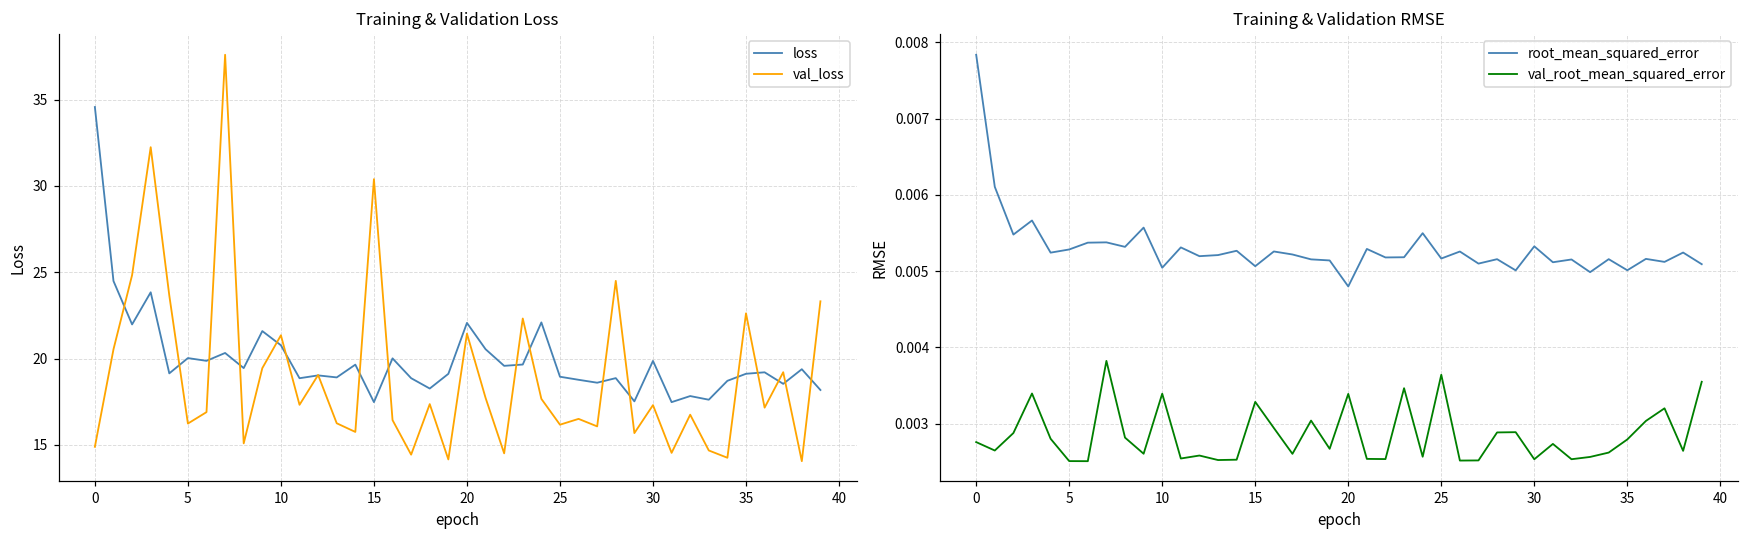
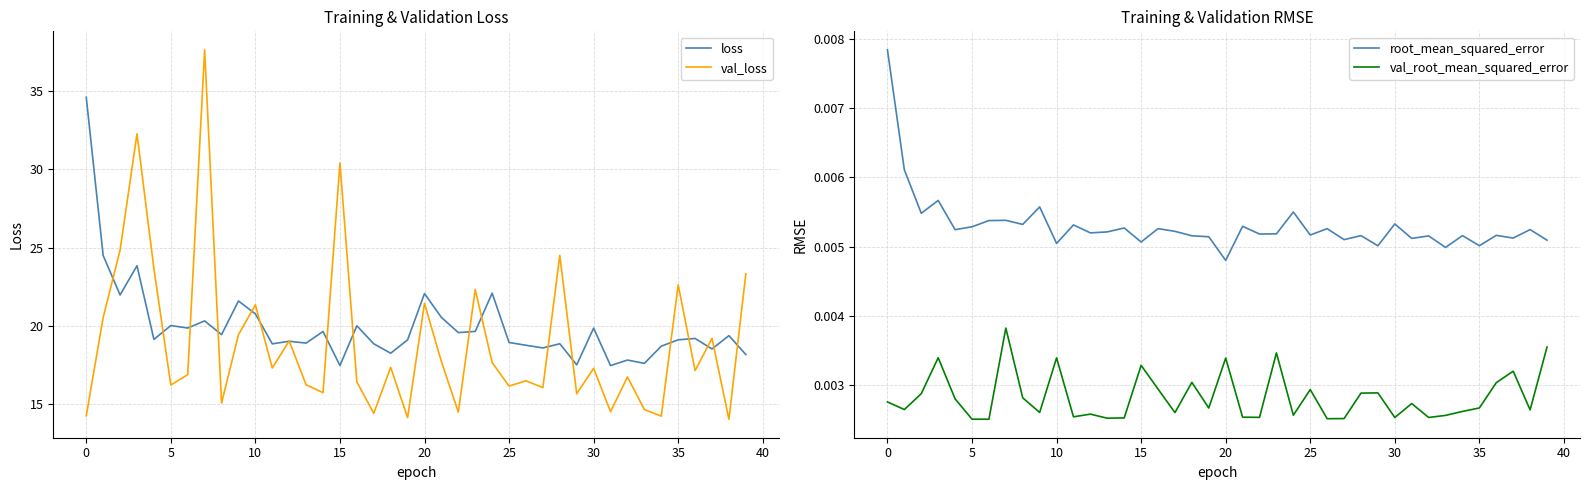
  {
    "Training & Validation Loss": {
      "loss": {
        "0": 34.6,
        "5": 20.0,
        "10": 20.8,
        "15": 17.5,
        "20": 22.1,
        "25": 18.9,
        "30": 19.9,
        "35": 19.1
      },
      "val_loss": {
-       "0": 14.9,
+       "0": 14.3,
        "5": 16.2,
        "10": 21.3,
        "15": 30.4,
        "20": 21.4,
        "25": 16.2,
        "30": 17.3,
        "35": 22.6
      }
    },
    "Training & Validation RMSE": {
      "root_mean_squared_error": {
        "0": 0.0078,
        "5": 0.0053,
        "10": 0.0050,
        "15": 0.0051,
        "20": 0.0048,
        "25": 0.0052,
        "30": 0.0053,
        "35": 0.0050
      },
      "val_root_mean_squared_error": {
        "0": 0.0028,
        "5": 0.0025,
        "10": 0.0034,
        "15": 0.0033,
        "20": 0.0034,
-       "25": 0.0036,
+       "25": 0.0029,
        "30": 0.0025,
-       "35": 0.0028
+       "35": 0.0027
      }
    }
  }
